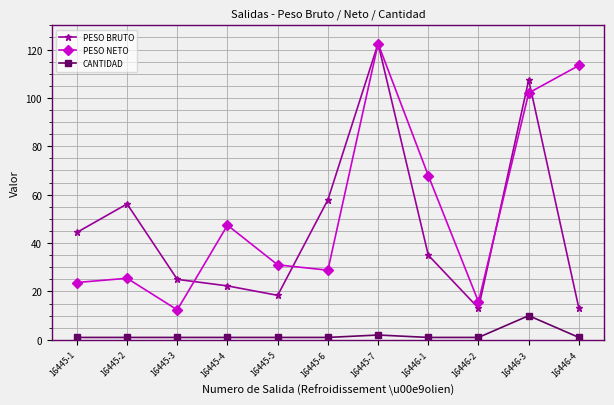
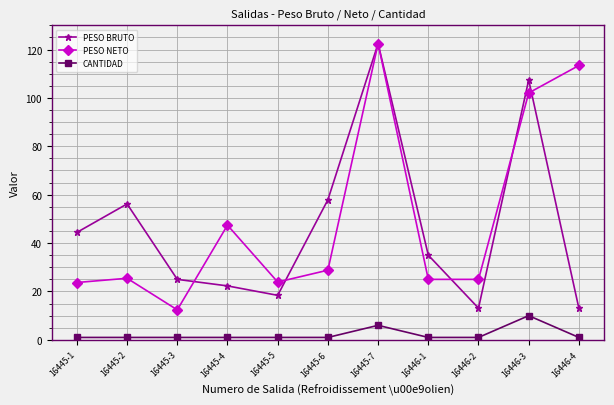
  {
    "PESO BRUTO": {
      "16445-1": 44,
      "16445-2": 56,
      "16445-3": 25,
      "16445-4": 22,
      "16445-5": 18,
      "16445-6": 58,
      "16446-1": 35,
      "16446-2": 13,
      "16446-3": 107,
      "16446-4": 13
    },
    "PESO NETO": {
      "16445-1": 24,
      "16445-2": 25,
      "16445-3": 12,
      "16445-4": 47,
-     "16445-5": 31,
+     "16445-5": 24,
      "16445-6": 29,
-     "16446-1": 68,
-     "16446-2": 16,
+     "16446-1": 25,
+     "16446-2": 25,
      "16446-3": 102,
      "16446-4": 113
    },
    "CANTIDAD": {
      "16445-1": 1,
      "16445-2": 1,
      "16445-3": 1,
      "16445-4": 1,
      "16445-5": 1,
      "16445-6": 1,
-     "16445-7": 2,
+     "16445-7": 6,
      "16446-1": 1,
      "16446-2": 1,
      "16446-3": 10,
      "16446-4": 1
    }
  }
